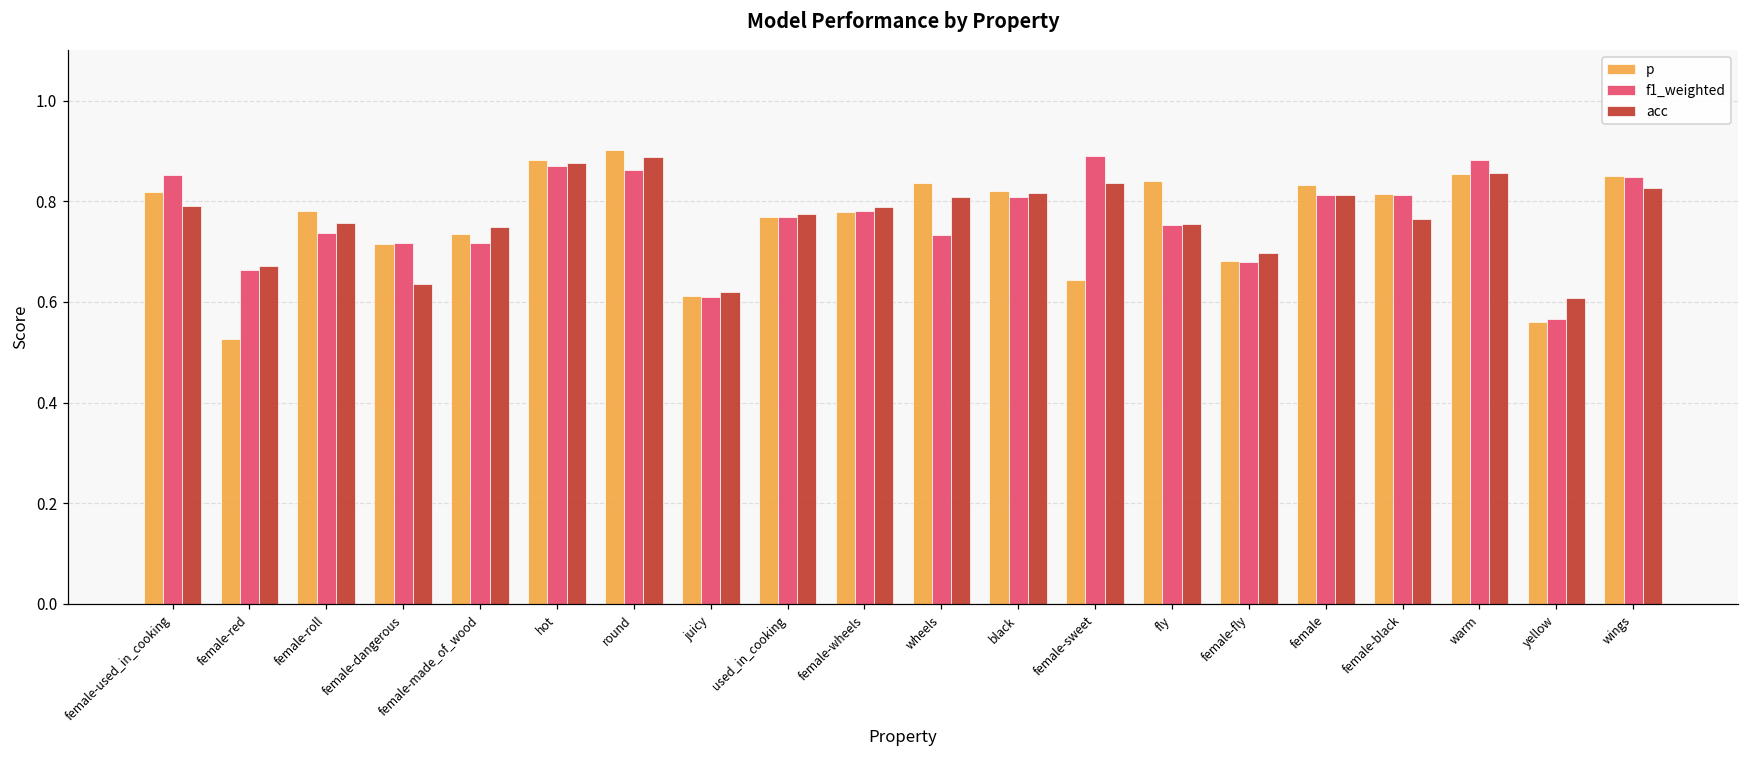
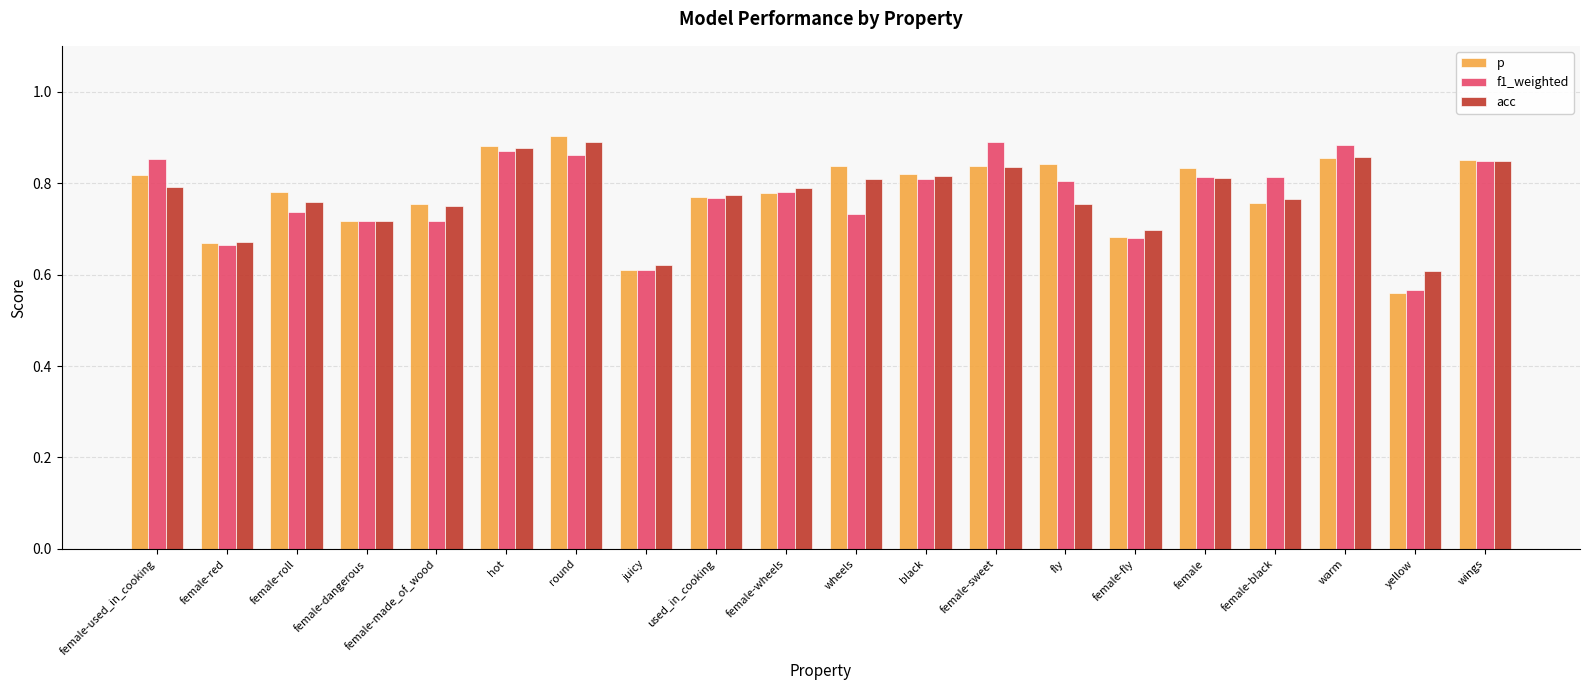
  {
    "p": {
      "female-used_in_cooking": 0.82,
-     "female-red": 0.53,
+     "female-red": 0.67,
      "female-roll": 0.78,
      "female-dangerous": 0.72,
-     "female-made_of_wood": 0.73,
+     "female-made_of_wood": 0.75,
      "hot": 0.88,
      "round": 0.90,
      "juicy": 0.61,
      "used_in_cooking": 0.77,
      "female-wheels": 0.78,
      "wheels": 0.84,
      "black": 0.82,
-     "female-sweet": 0.64,
+     "female-sweet": 0.84,
      "fly": 0.84,
      "female-fly": 0.68,
      "female": 0.83,
-     "female-black": 0.81,
+     "female-black": 0.76,
      "warm": 0.85,
      "yellow": 0.56,
      "wings": 0.85
    },
    "f1_weighted": {
      "female-used_in_cooking": 0.85,
      "female-red": 0.66,
      "female-roll": 0.74,
      "female-dangerous": 0.72,
      "female-made_of_wood": 0.72,
      "hot": 0.87,
      "round": 0.86,
      "juicy": 0.61,
      "used_in_cooking": 0.77,
      "female-wheels": 0.78,
      "wheels": 0.73,
      "black": 0.81,
      "female-sweet": 0.89,
-     "fly": 0.75,
+     "fly": 0.80,
      "female-fly": 0.68,
      "female": 0.81,
      "female-black": 0.81,
      "warm": 0.88,
      "yellow": 0.57,
      "wings": 0.85
    },
    "acc": {
      "female-used_in_cooking": 0.79,
      "female-red": 0.67,
      "female-roll": 0.76,
-     "female-dangerous": 0.64,
+     "female-dangerous": 0.72,
      "female-made_of_wood": 0.75,
      "hot": 0.88,
      "round": 0.89,
      "juicy": 0.62,
      "used_in_cooking": 0.77,
      "female-wheels": 0.79,
      "wheels": 0.81,
      "black": 0.82,
      "female-sweet": 0.84,
      "fly": 0.75,
      "female-fly": 0.70,
      "female": 0.81,
      "female-black": 0.76,
      "warm": 0.86,
      "yellow": 0.61,
-     "wings": 0.83
+     "wings": 0.85
    }
  }
